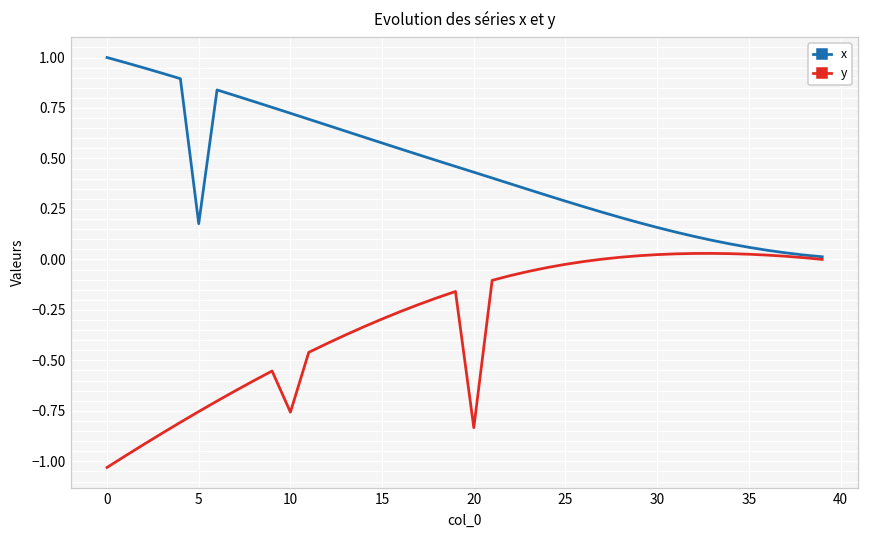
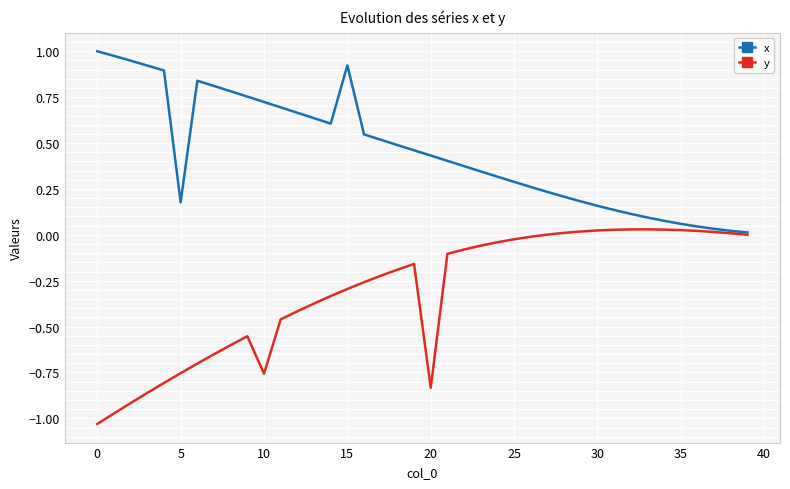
  {
    "x": {
      "0": 1.00,
      "5": 0.18,
      "10": 0.72,
-     "15": 0.58,
+     "15": 0.92,
      "20": 0.43,
      "25": 0.29,
      "30": 0.16,
      "35": 0.06
    },
    "y": {
      "0": -1.03,
      "5": -0.75,
      "10": -0.76,
      "15": -0.30,
      "20": -0.83,
      "25": -0.02,
      "30": 0.02,
      "35": 0.03
    }
  }
